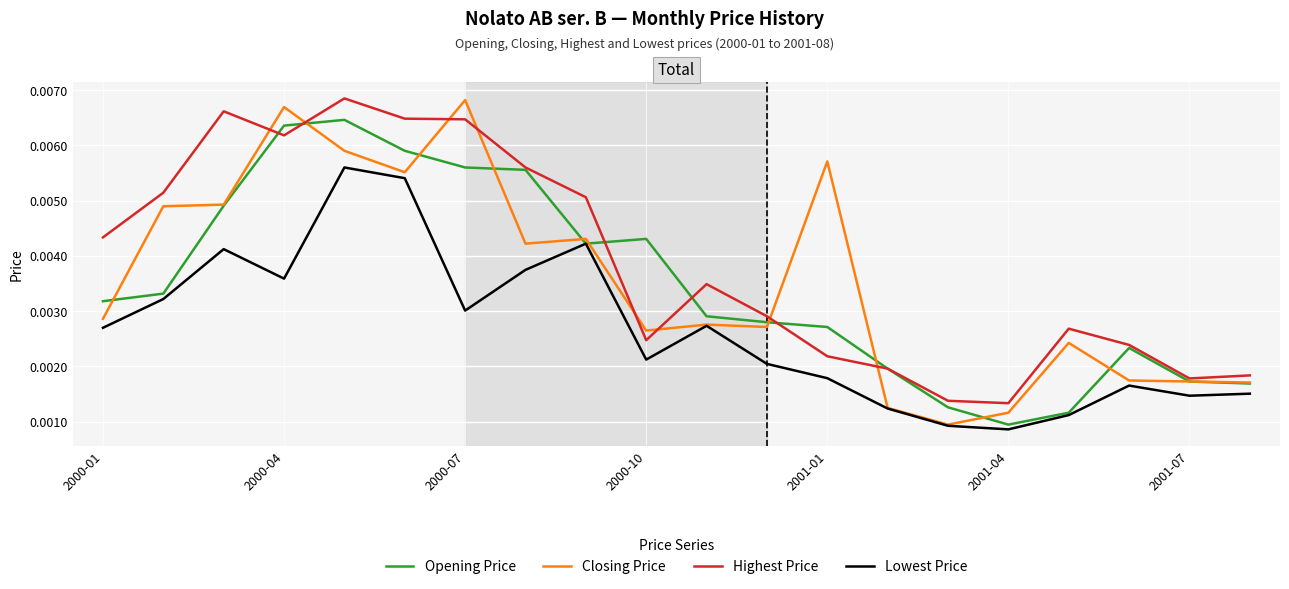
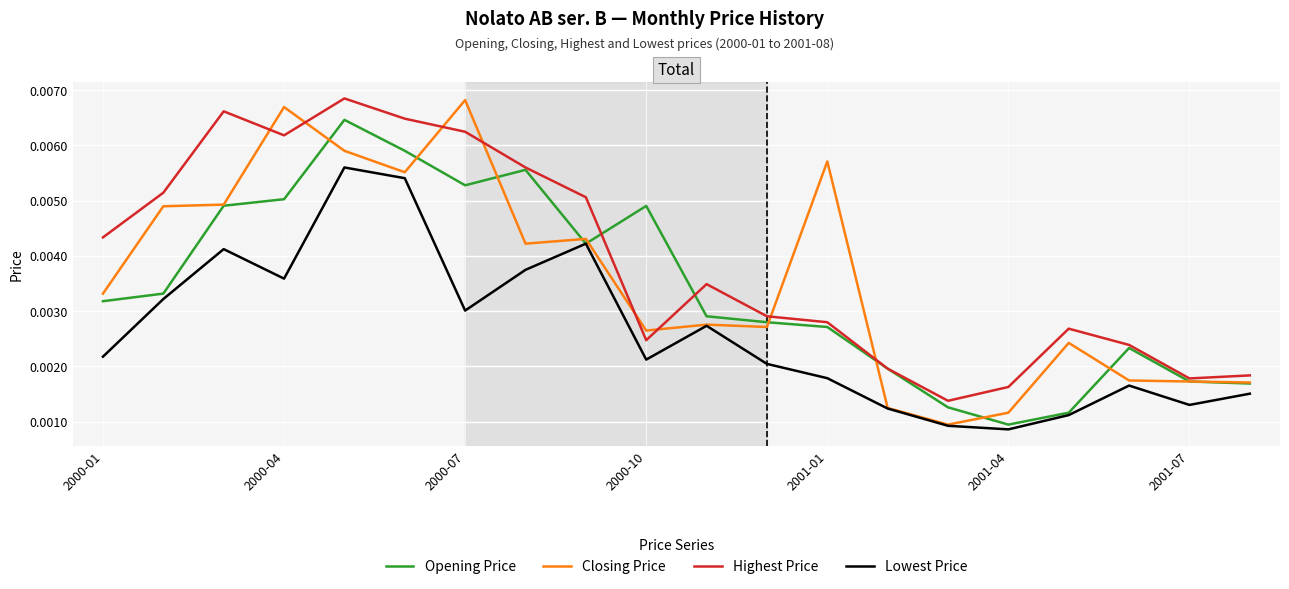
  {
    "Opening Price": {
      "2000-01": 0.0032,
-     "2000-04": 0.0064,
-     "2000-07": 0.0056,
-     "2000-10": 0.0043,
+     "2000-04": 0.0050,
+     "2000-07": 0.0053,
+     "2000-10": 0.0049,
      "2001-01": 0.0027,
      "2001-04": 0.0009
    },
    "Closing Price": {
-     "2000-01": 0.0029,
+     "2000-01": 0.0033,
      "2000-04": 0.0067,
      "2000-07": 0.0068,
      "2000-10": 0.0026,
      "2001-01": 0.0057,
      "2001-04": 0.0012
    },
    "Highest Price": {
      "2000-01": 0.0043,
      "2000-04": 0.0062,
-     "2000-07": 0.0065,
+     "2000-07": 0.0062,
      "2000-10": 0.0025,
-     "2001-01": 0.0022,
-     "2001-04": 0.0013,
+     "2001-01": 0.0028,
+     "2001-04": 0.0016,
      "2001-07": 0.0018
    },
    "Lowest Price": {
-     "2000-01": 0.0027,
+     "2000-01": 0.0022,
      "2000-04": 0.0036,
      "2000-07": 0.0030,
      "2000-10": 0.0021,
      "2001-01": 0.0018,
      "2001-04": 0.0009,
-     "2001-07": 0.0015
+     "2001-07": 0.0013
    }
  }
